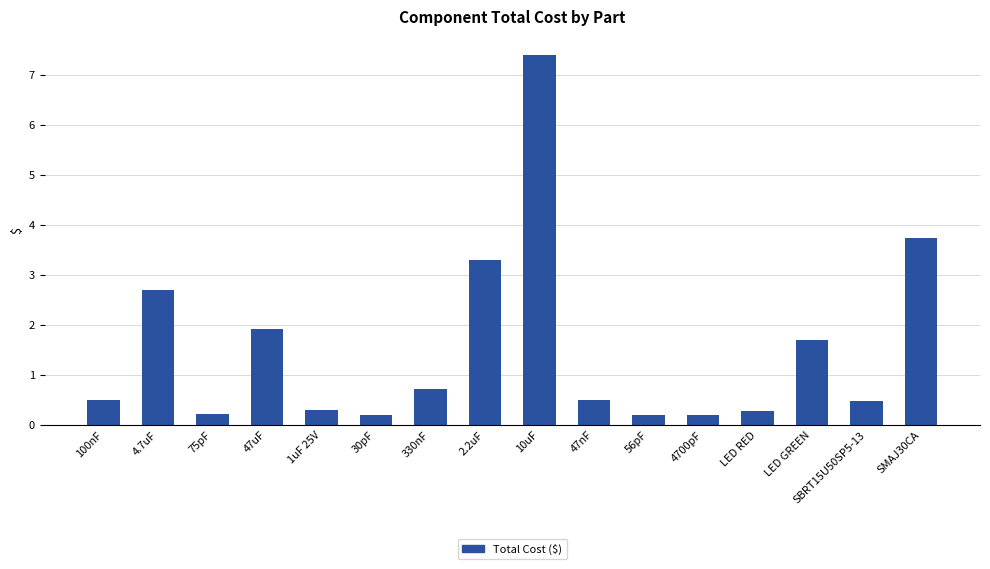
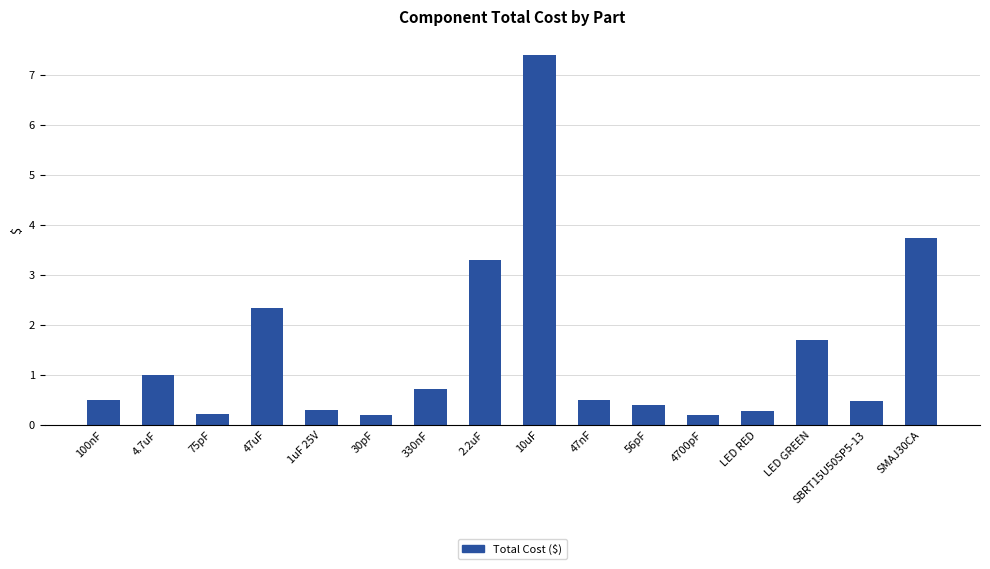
  {
    "100nF": 0.5,
-   "4.7uF": 2.7,
+   "4.7uF": 1.0,
    "75pF": 0.2,
-   "47uF": 1.9,
+   "47uF": 2.3,
    "1uF 25V": 0.3,
    "30pF": 0.2,
    "330nF": 0.7,
    "2.2uF": 3.3,
    "10uF": 7.4,
    "47nF": 0.5,
-   "56pF": 0.2,
+   "56pF": 0.4,
    "4700pF": 0.2,
    "LED RED": 0.3,
    "LED GREEN": 1.7,
    "SBRT15U50SP5-13": 0.5,
    "SMAJ30CA": 3.7
  }
